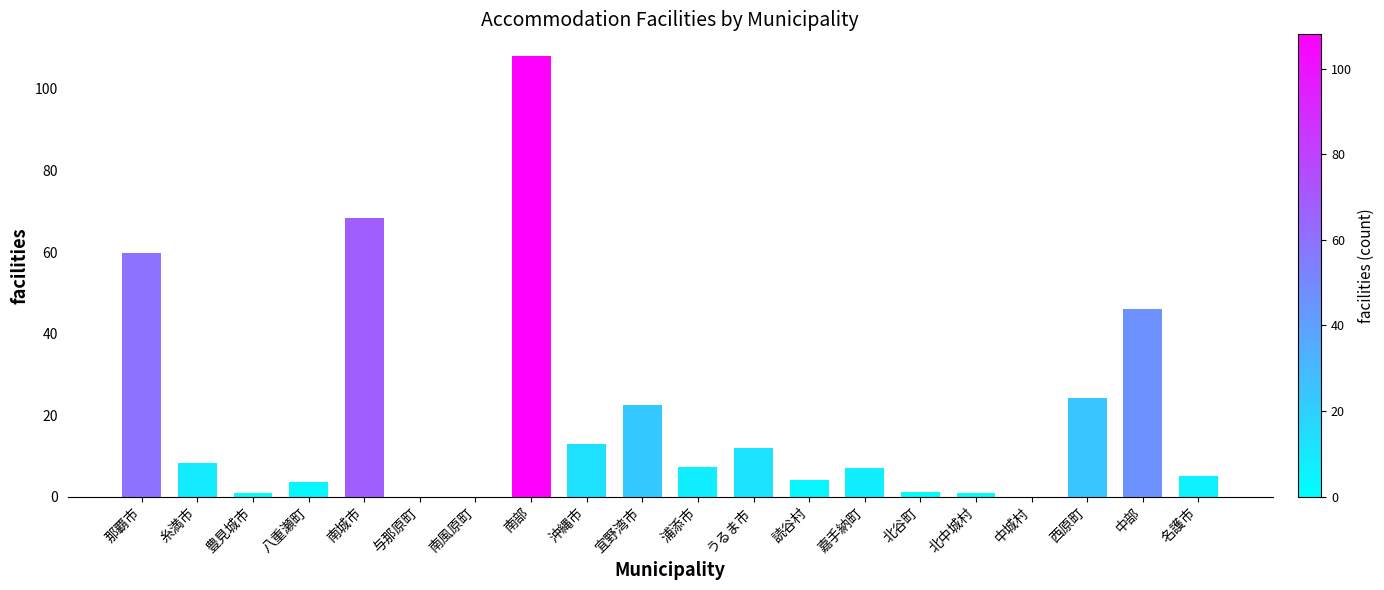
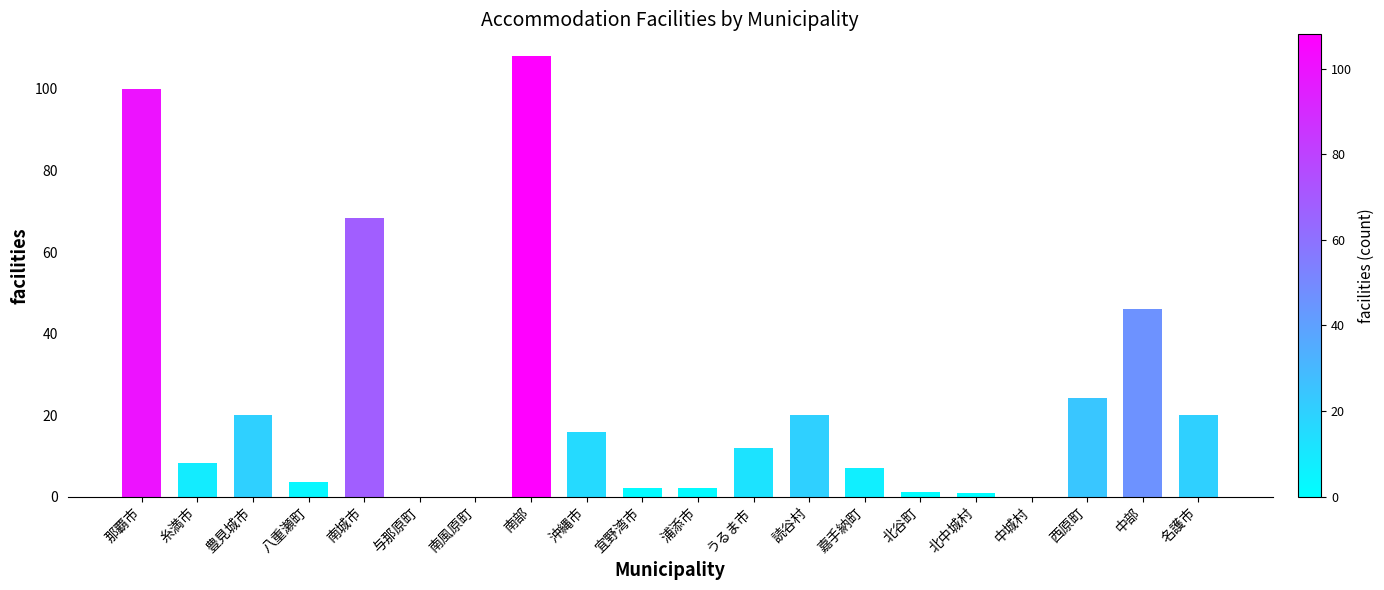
  {
-   "那覇市": 60,
+   "那覇市": 100,
    "糸満市": 8,
-   "豊見城市": 1,
+   "豊見城市": 20,
    "八重瀬町": 4,
    "南城市": 68,
    "与那原町": 0,
    "南風原町": 0,
    "南部": 108,
-   "沖縄市": 13,
-   "宜野湾市": 22,
-   "浦添市": 7,
+   "沖縄市": 16,
+   "宜野湾市": 2,
+   "浦添市": 2,
    "うるま市": 12,
-   "読谷村": 4,
+   "読谷村": 20,
    "嘉手納町": 7,
    "北谷町": 1,
    "北中城村": 1,
    "中城村": 0,
    "西原町": 24,
    "中部": 46,
-   "名護市": 5
+   "名護市": 20
  }
